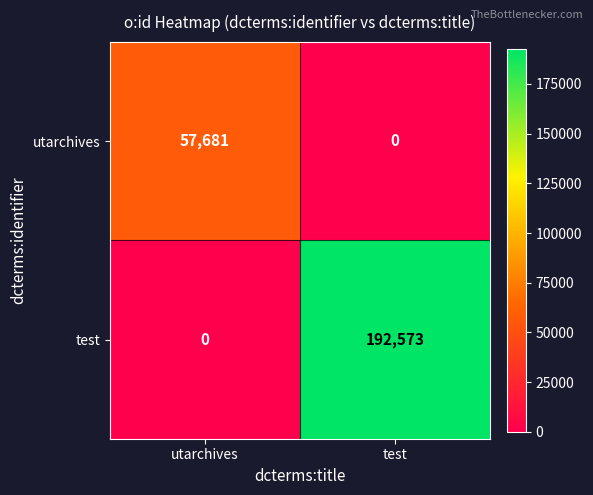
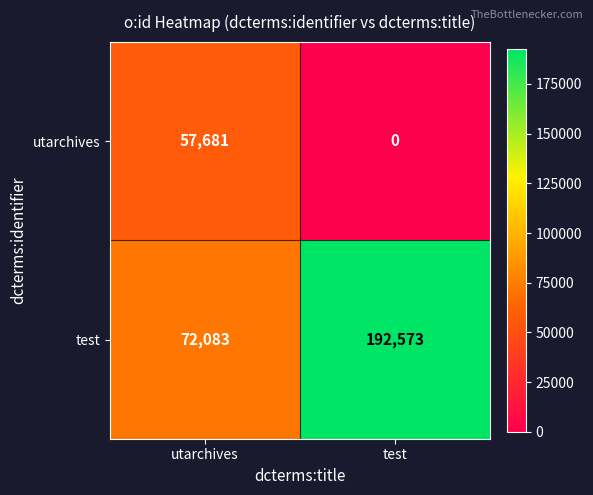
  {
    "utarchives": {
      "utarchives": "57,681",
      "test": "0"
    },
    "test": {
-     "utarchives": "0",
+     "utarchives": "72,083",
      "test": "192,573"
    }
  }
